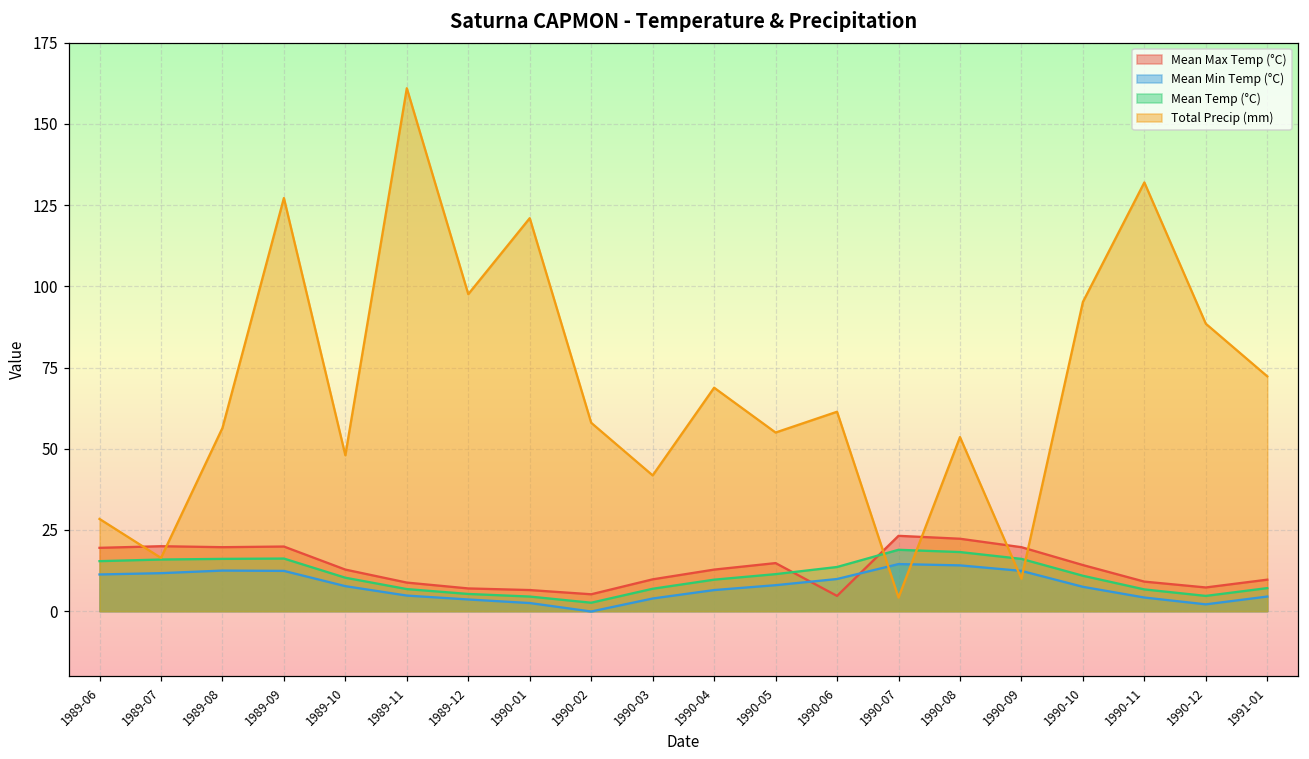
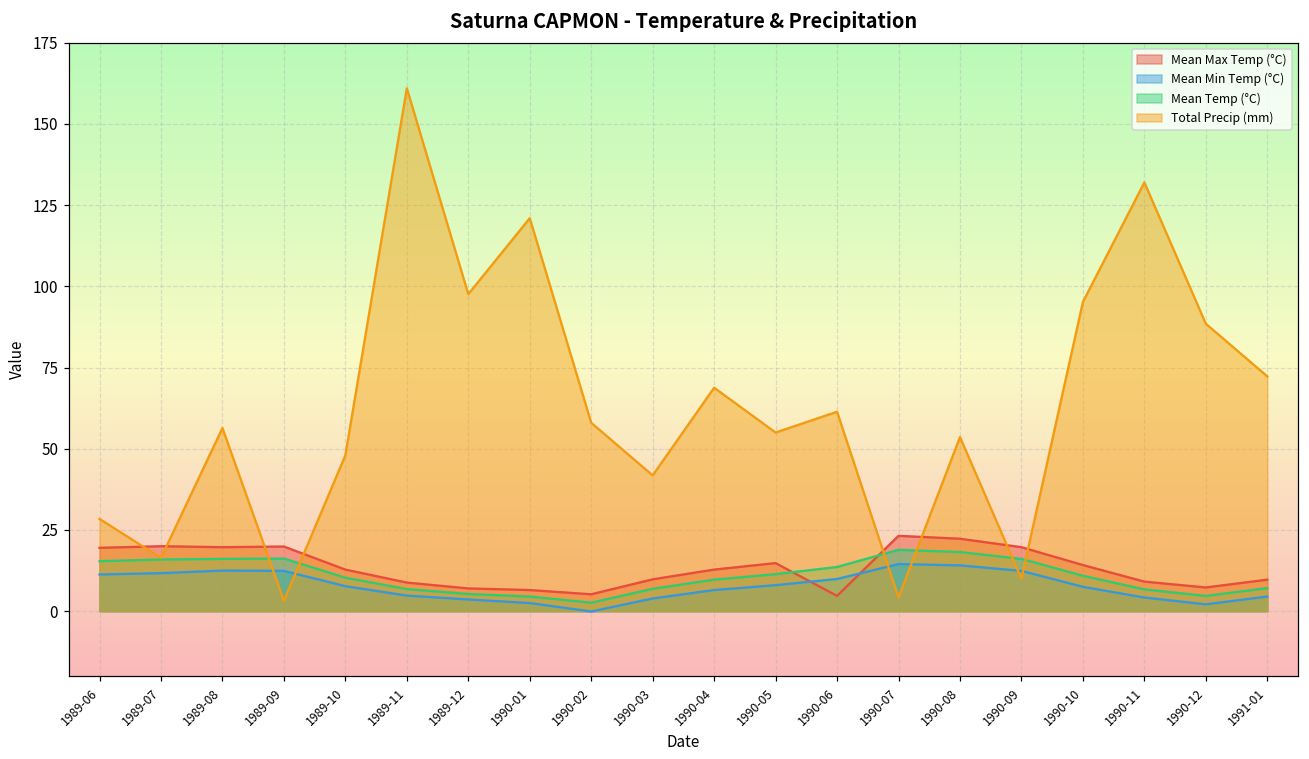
  {
    "Mean Max Temp (°C)": {
      "1989-06": 20,
      "1989-07": 20,
      "1989-08": 20,
      "1989-09": 20,
      "1989-10": 13,
      "1989-11": 9,
      "1989-12": 7,
      "1990-01": 7,
      "1990-02": 5,
      "1990-03": 10,
      "1990-04": 13,
      "1990-05": 15,
      "1990-06": 5,
      "1990-07": 23,
      "1990-08": 22,
      "1990-09": 20,
      "1990-10": 14,
      "1990-11": 9,
      "1990-12": 7,
      "1991-01": 10
    },
    "Mean Min Temp (°C)": {
      "1989-06": 11,
      "1989-07": 12,
      "1989-08": 13,
      "1989-09": 12,
      "1989-10": 8,
      "1989-11": 5,
      "1989-12": 4,
      "1990-01": 3,
      "1990-02": 0,
      "1990-03": 4,
      "1990-04": 7,
      "1990-05": 8,
      "1990-06": 10,
      "1990-07": 15,
      "1990-08": 14,
      "1990-09": 12,
      "1990-10": 8,
      "1990-11": 4,
      "1990-12": 2,
      "1991-01": 5
    },
    "Mean Temp (°C)": {
      "1989-06": 15,
      "1989-08": 16,
      "1989-09": 16,
      "1989-10": 10,
      "1989-11": 7,
      "1989-12": 5,
      "1990-01": 5,
      "1990-02": 3,
      "1990-03": 7,
      "1990-04": 10,
      "1990-05": 11,
      "1990-06": 14,
      "1990-07": 19,
      "1990-08": 18,
      "1990-09": 16,
      "1990-10": 11,
      "1990-11": 7,
      "1990-12": 5,
      "1991-01": 7
    },
    "Total Precip (mm)": {
      "1989-06": 28,
      "1989-08": 56,
-     "1989-09": 127,
+     "1989-09": 3,
      "1989-10": 48,
      "1989-11": 161,
      "1989-12": 98,
      "1990-01": 121,
      "1990-02": 58,
      "1990-03": 42,
      "1990-04": 69,
      "1990-05": 55,
      "1990-06": 61,
      "1990-07": 4,
      "1990-08": 54,
      "1990-09": 10,
      "1990-10": 95,
      "1990-11": 132,
      "1990-12": 89,
      "1991-01": 72
    }
  }
